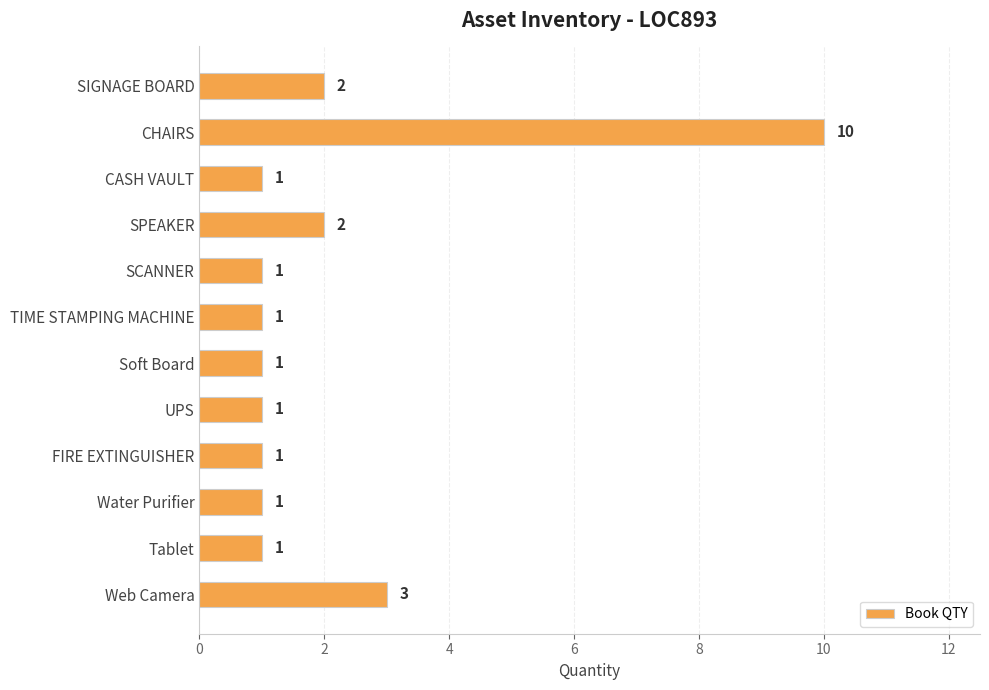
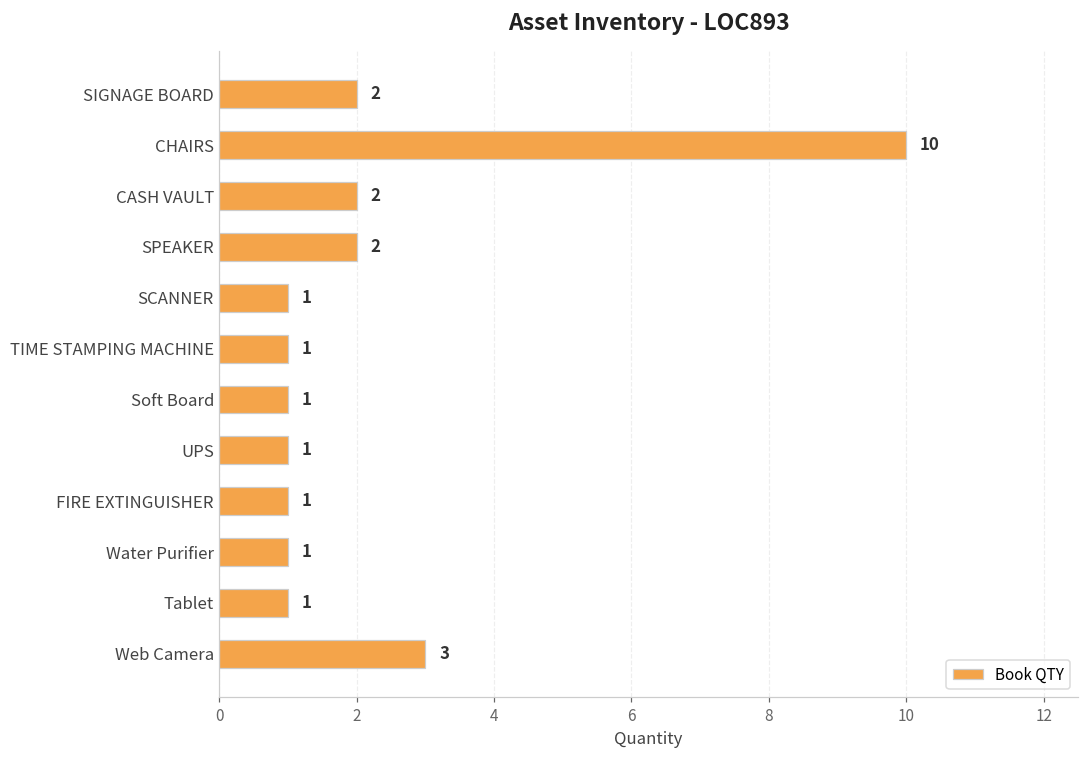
  {
    "SIGNAGE BOARD": 2,
    "CHAIRS": 10,
-   "CASH VAULT": 1,
+   "CASH VAULT": 2,
    "SPEAKER": 2,
    "SCANNER": 1,
    "TIME STAMPING MACHINE": 1,
    "Soft Board": 1,
    "UPS": 1,
    "FIRE EXTINGUISHER": 1,
    "Water Purifier": 1,
    "Tablet": 1,
    "Web Camera": 3
  }
